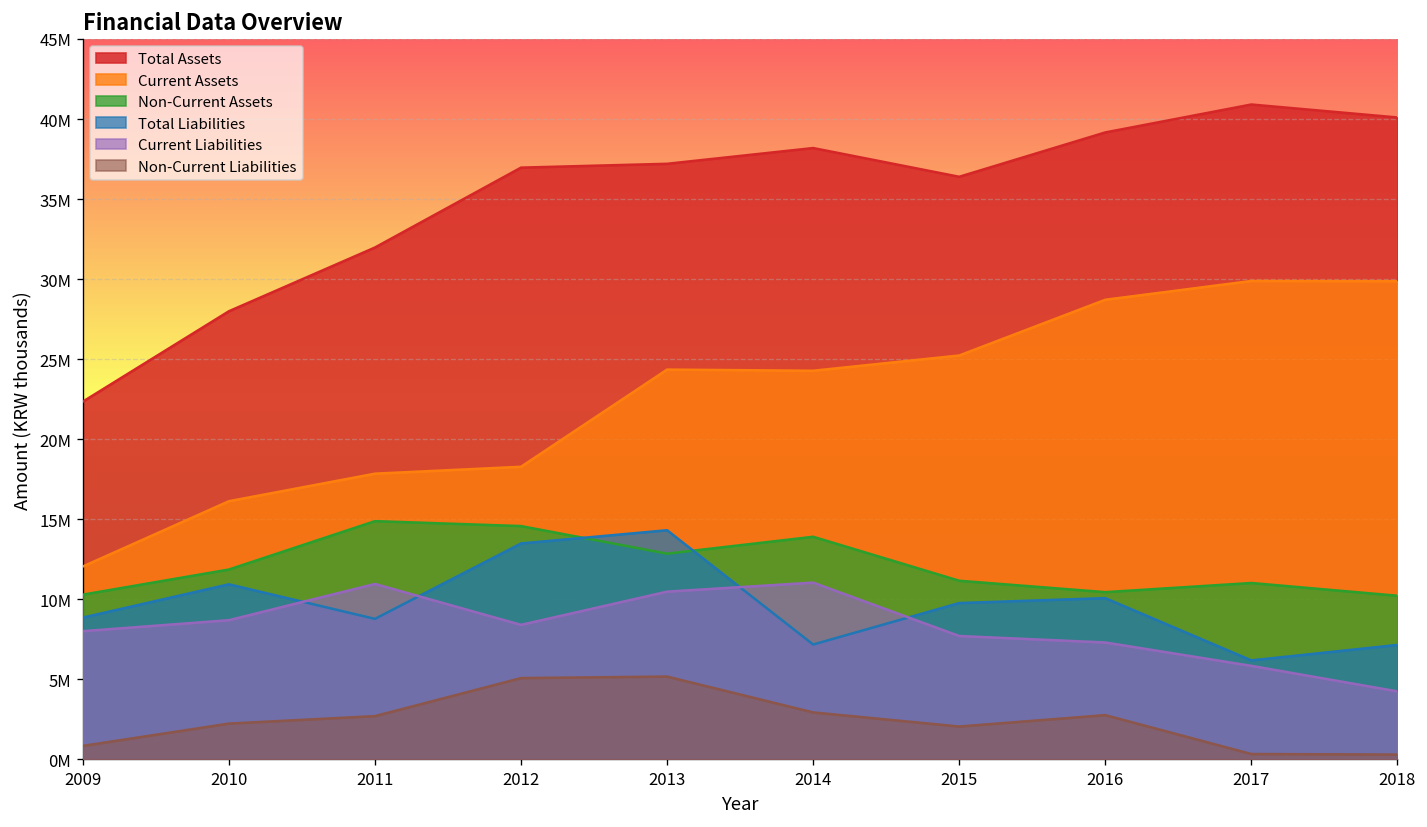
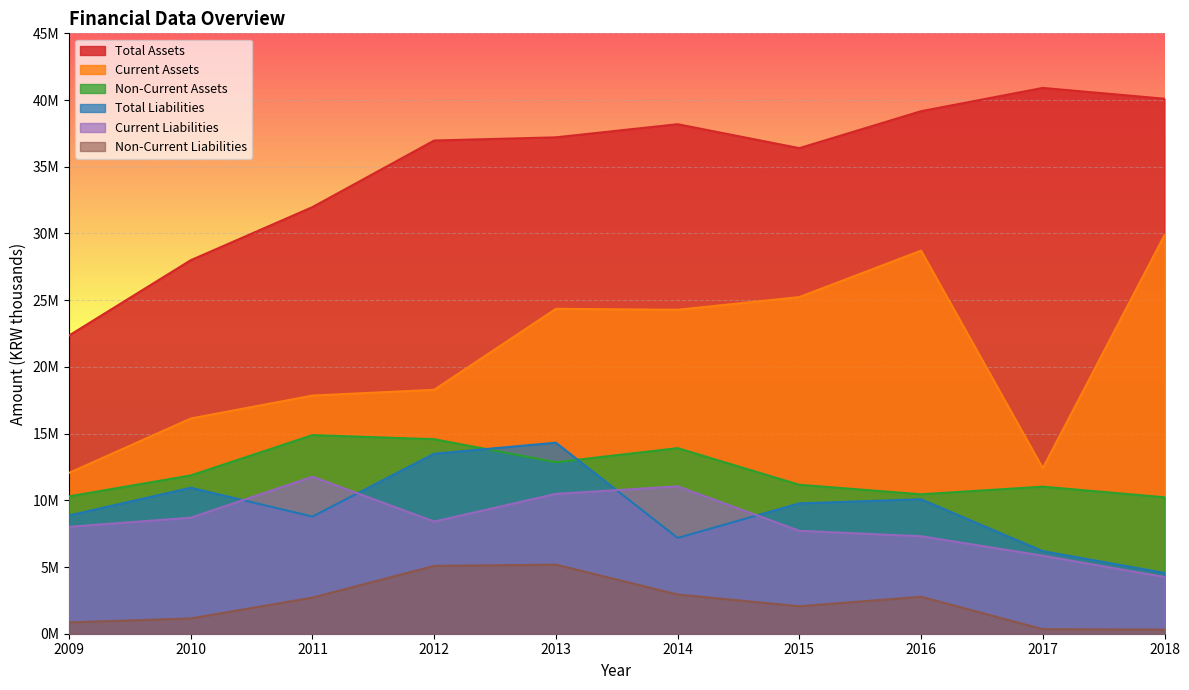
  {
    "Total Assets": {
      "2009": 22300000,
      "2010": 28000000,
      "2011": 32000000,
      "2012": 37000000,
      "2013": 37200000,
      "2014": 38200000,
      "2015": 36400000,
      "2016": 39200000,
      "2017": 40900000,
      "2018": 40100000
    },
    "Current Assets": {
      "2009": 12100000,
      "2010": 16100000,
      "2011": 17900000,
      "2012": 18300000,
      "2013": 24400000,
      "2014": 24300000,
      "2015": 25200000,
      "2016": 28700000,
-     "2017": 29900000,
+     "2017": 12400000,
      "2018": 29900000
    },
    "Non-Current Assets": {
      "2009": 10300000,
      "2010": 11900000,
      "2011": 14900000,
      "2012": 14600000,
      "2013": 12900000,
      "2014": 13900000,
      "2015": 11200000,
      "2016": 10500000,
      "2017": 11000000,
      "2018": 10200000
    },
    "Total Liabilities": {
      "2009": 8900000,
      "2010": 10900000,
      "2011": 8800000,
      "2012": 13500000,
      "2013": 14300000,
      "2014": 7200000,
      "2015": 9800000,
      "2016": 10100000,
      "2017": 6200000,
-     "2018": 7200000
+     "2018": 4600000
    },
    "Current Liabilities": {
      "2009": 8000000,
      "2010": 8700000,
-     "2011": 11000000,
+     "2011": 11800000,
      "2012": 8400000,
      "2013": 10500000,
      "2014": 11000000,
      "2015": 7700000,
      "2016": 7300000,
      "2017": 5800000,
      "2018": 4300000
    },
    "Non-Current Liabilities": {
      "2009": 800000,
-     "2010": 2200000,
+     "2010": 1100000,
      "2011": 2700000,
      "2012": 5100000,
      "2013": 5200000,
      "2014": 2900000,
      "2015": 2100000,
      "2016": 2800000,
      "2017": 300000,
      "2018": 300000
    }
  }
